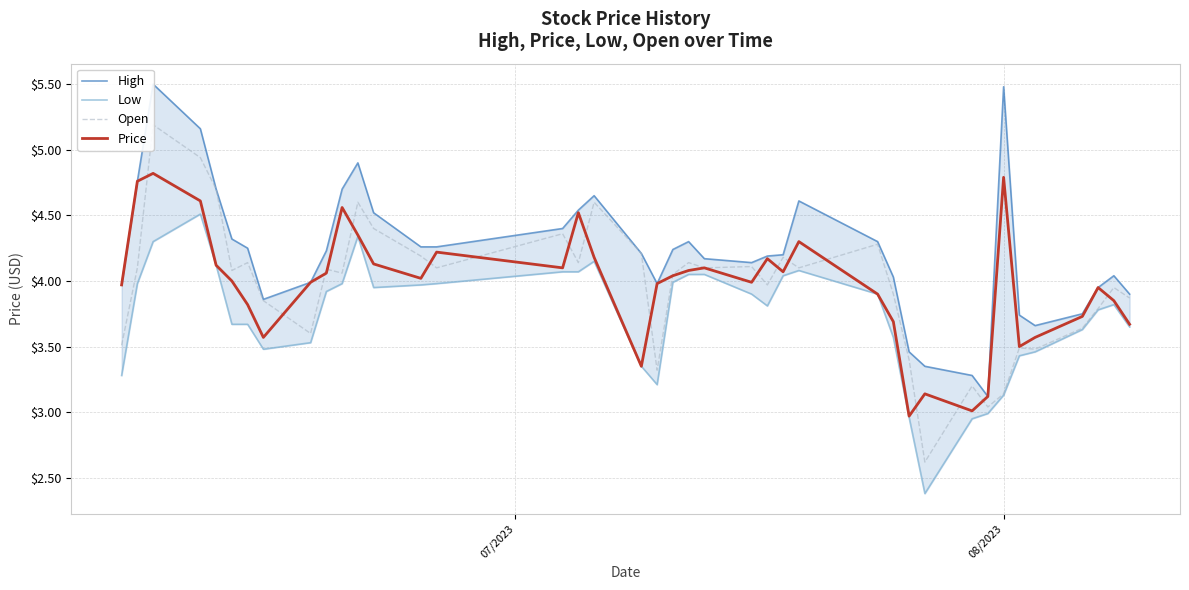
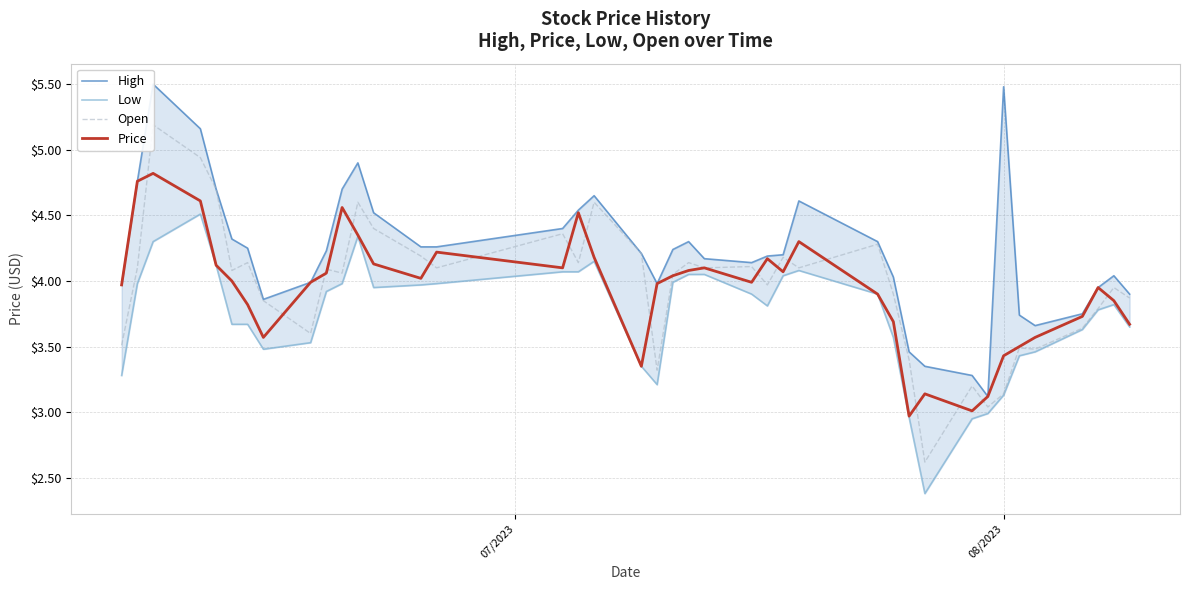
  {
    "High": {
      "08/2023": "$5.48"
    },
    "Price": {
-     "08/2023": "$4.79"
+     "08/2023": "$3.43"
    }
  }
